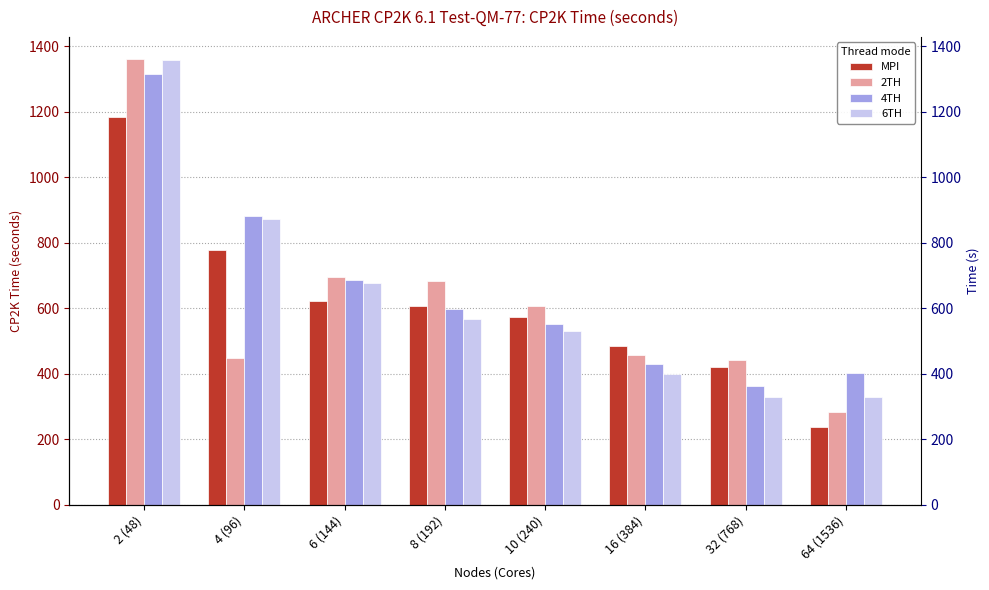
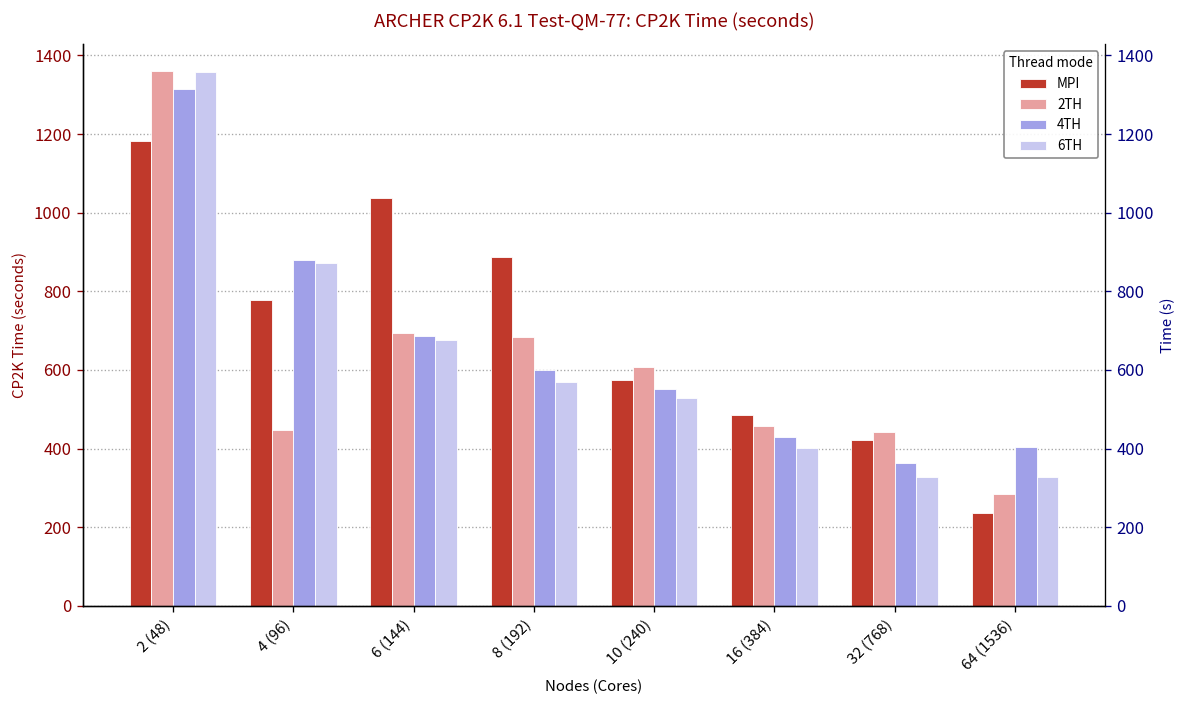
  {
    "MPI": {
      "2 (48)": 1180,
      "4 (96)": 780,
-     "6 (144)": 620,
-     "8 (192)": 610,
+     "6 (144)": 1040,
+     "8 (192)": 890,
      "10 (240)": 570,
      "16 (384)": 480,
      "32 (768)": 420,
      "64 (1536)": 240
    },
    "2TH": {
      "2 (48)": 1360,
      "4 (96)": 450,
      "6 (144)": 690,
      "8 (192)": 680,
      "10 (240)": 610,
      "16 (384)": 460,
      "32 (768)": 440,
      "64 (1536)": 280
    }
  }
